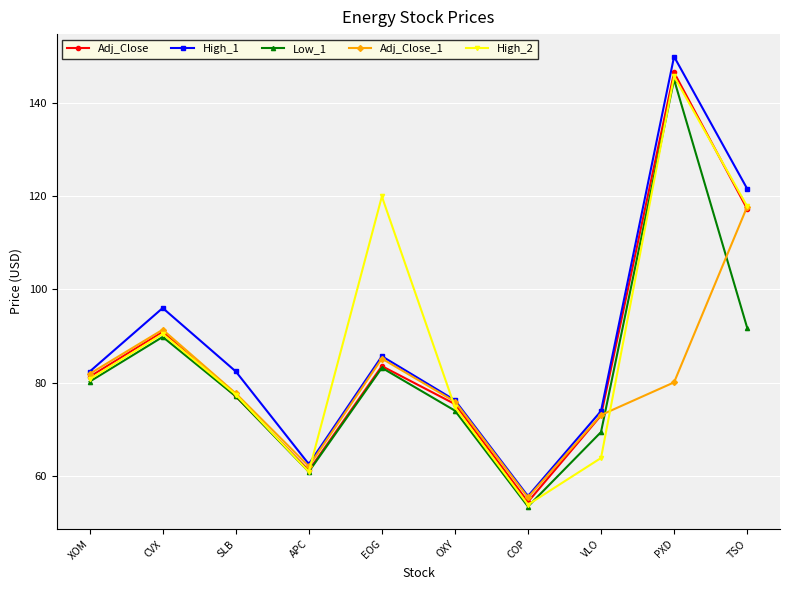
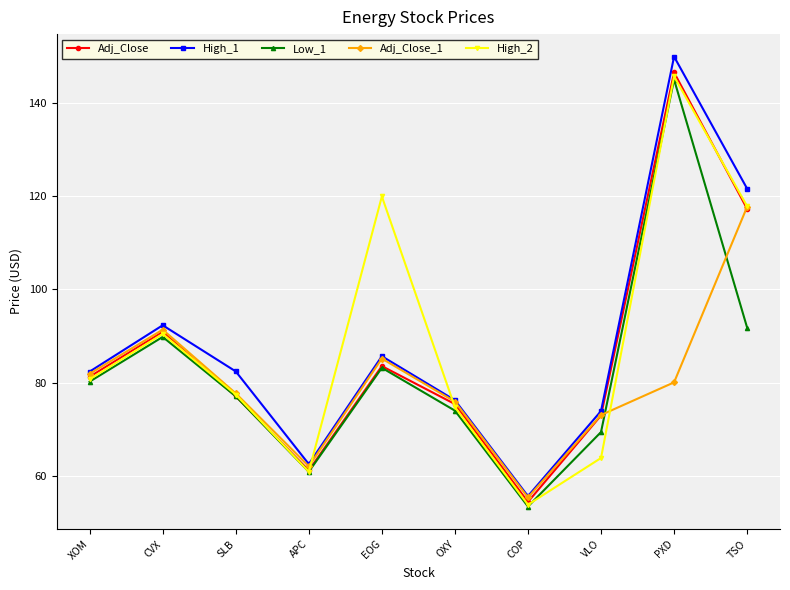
  {
    "Adj_Close": {
      "COP": 54,
      "PXD": 147
    },
    "High_1": {
-     "CVX": 96,
+     "CVX": 92,
      "SLB": 82,
      "VLO": 74,
      "PXD": 150,
      "TSO": 122
    },
    "Low_1": {
      "CVX": 90,
      "OXY": 74,
      "VLO": 69,
      "PXD": 145,
      "TSO": 92
    },
    "Adj_Close_1": {
      "PXD": 80
    },
    "High_2": {
      "EOG": 120,
      "OXY": 75,
      "VLO": 64,
      "PXD": 146
    }
  }
